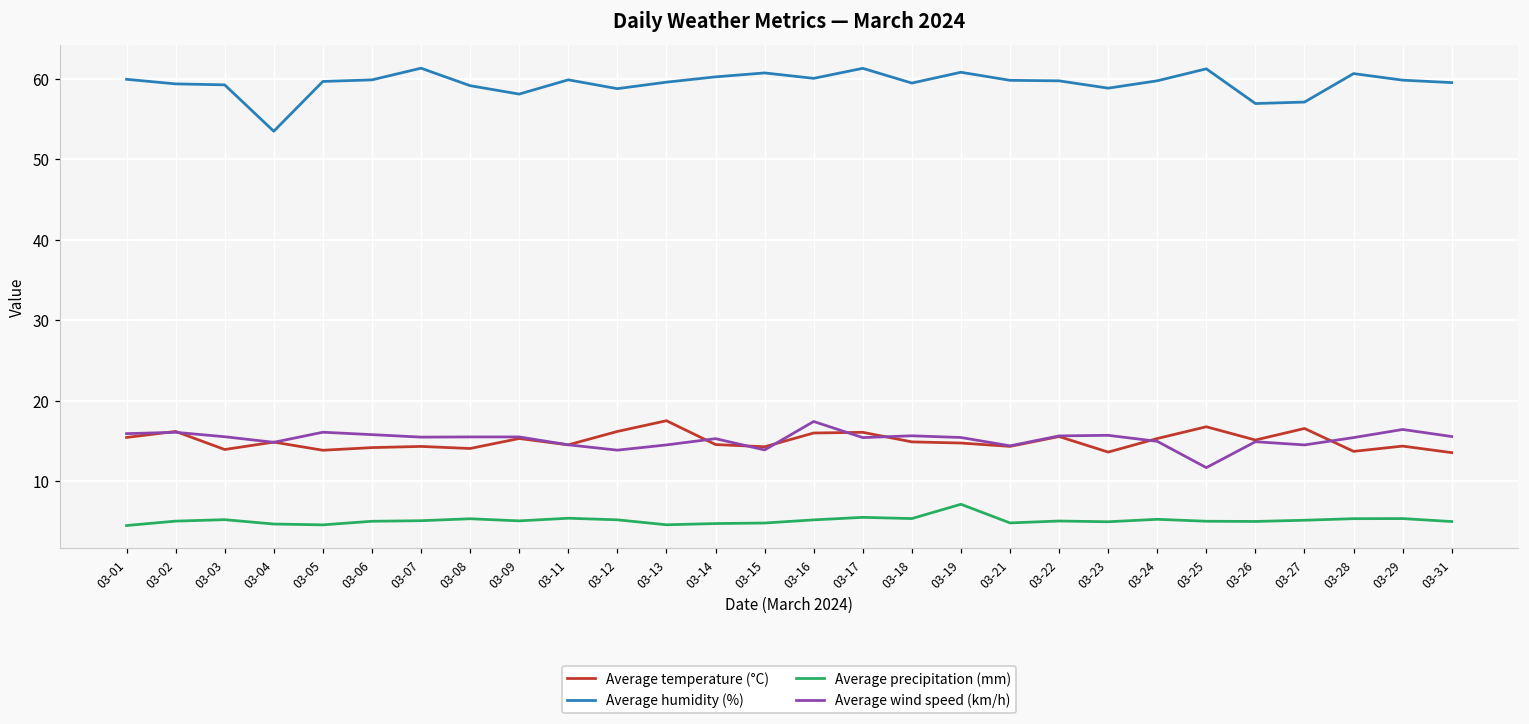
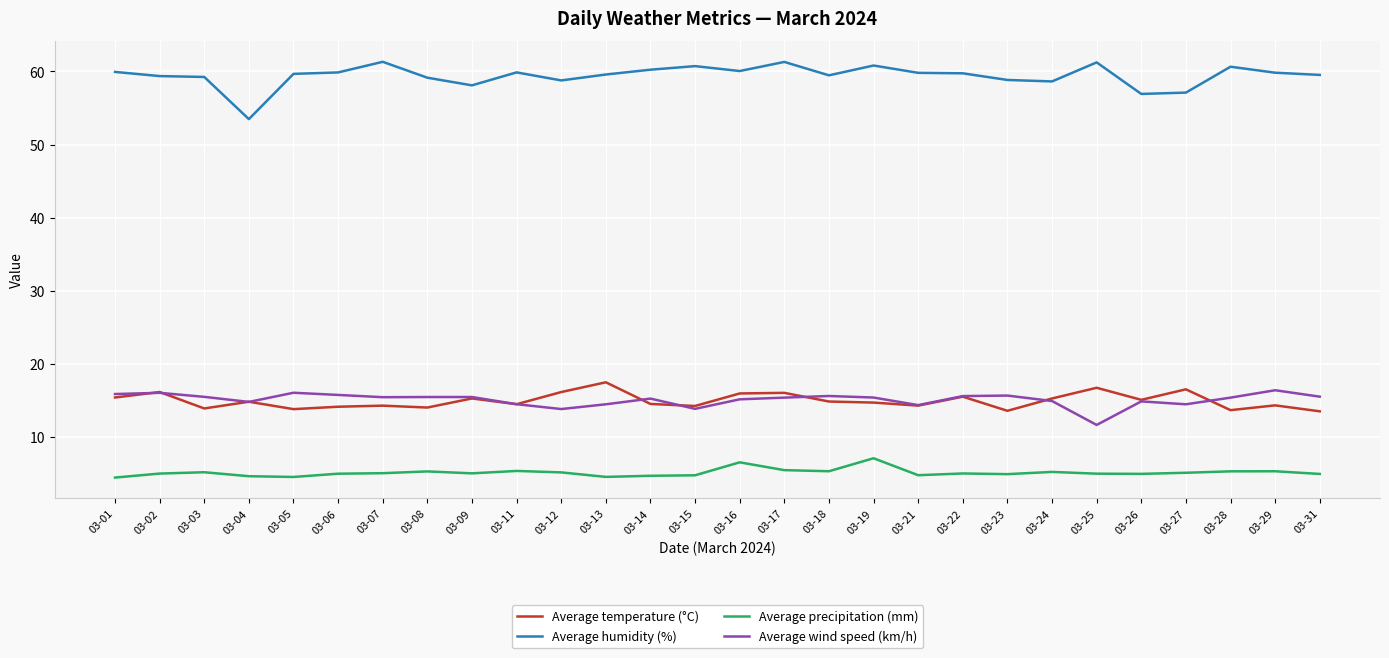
  {
    "Average temperature (°C)": {
      "03-01": 15,
      "03-03": 14,
      "03-05": 14,
      "03-06": 14,
      "03-07": 14,
      "03-08": 14,
      "03-12": 16,
      "03-13": 18,
      "03-14": 15,
      "03-15": 14,
      "03-16": 16,
      "03-17": 16,
      "03-18": 15,
      "03-19": 15,
      "03-23": 14,
      "03-24": 15,
      "03-25": 17,
      "03-27": 17,
      "03-28": 14,
      "03-29": 14,
      "03-31": 14
    },
    "Average humidity (%)": {
      "03-01": 60,
      "03-02": 59,
      "03-03": 59,
      "03-04": 53,
      "03-05": 60,
      "03-06": 60,
      "03-07": 61,
      "03-08": 59,
      "03-09": 58,
      "03-11": 60,
      "03-12": 59,
      "03-13": 60,
      "03-14": 60,
      "03-15": 61,
      "03-16": 60,
      "03-17": 61,
      "03-18": 59,
      "03-19": 61,
      "03-21": 60,
      "03-22": 60,
      "03-23": 59,
-     "03-24": 60,
+     "03-24": 59,
      "03-25": 61,
      "03-26": 57,
      "03-27": 57,
      "03-28": 61,
      "03-29": 60,
      "03-31": 60
    },
    "Average precipitation (mm)": {
      "03-01": 4,
      "03-02": 5,
      "03-03": 5,
      "03-04": 5,
      "03-05": 5,
      "03-06": 5,
      "03-07": 5,
      "03-08": 5,
      "03-09": 5,
      "03-11": 5,
      "03-12": 5,
      "03-13": 5,
      "03-14": 5,
      "03-15": 5,
-     "03-16": 5,
+     "03-16": 7,
      "03-17": 6,
      "03-18": 5,
      "03-19": 7,
      "03-21": 5,
      "03-22": 5,
      "03-23": 5,
      "03-24": 5,
      "03-25": 5,
      "03-26": 5,
      "03-27": 5,
      "03-28": 5,
      "03-29": 5,
      "03-31": 5
    },
    "Average wind speed (km/h)": {
      "03-01": 16,
      "03-03": 16,
      "03-05": 16,
      "03-06": 16,
      "03-07": 15,
      "03-08": 15,
      "03-12": 14,
      "03-13": 15,
      "03-14": 15,
      "03-15": 14,
-     "03-16": 17,
+     "03-16": 15,
      "03-17": 15,
      "03-18": 16,
      "03-19": 15,
      "03-23": 16,
      "03-24": 15,
      "03-25": 12,
      "03-27": 15,
      "03-28": 15,
      "03-29": 16,
      "03-31": 16
    }
  }
